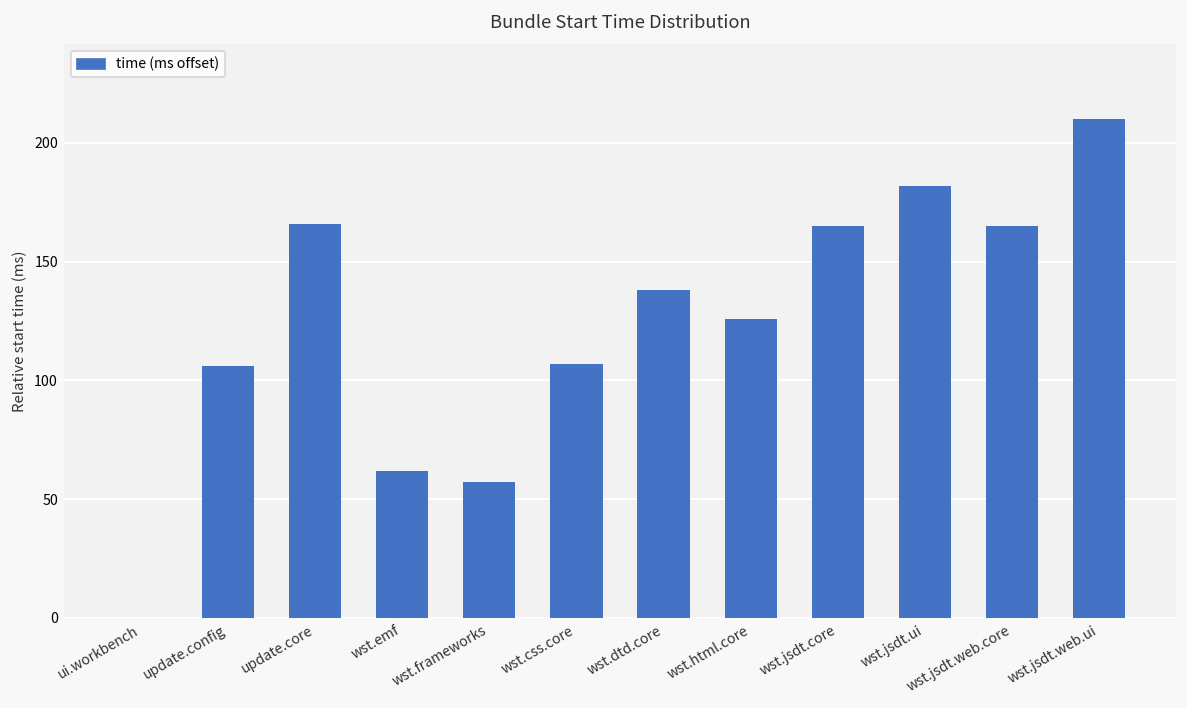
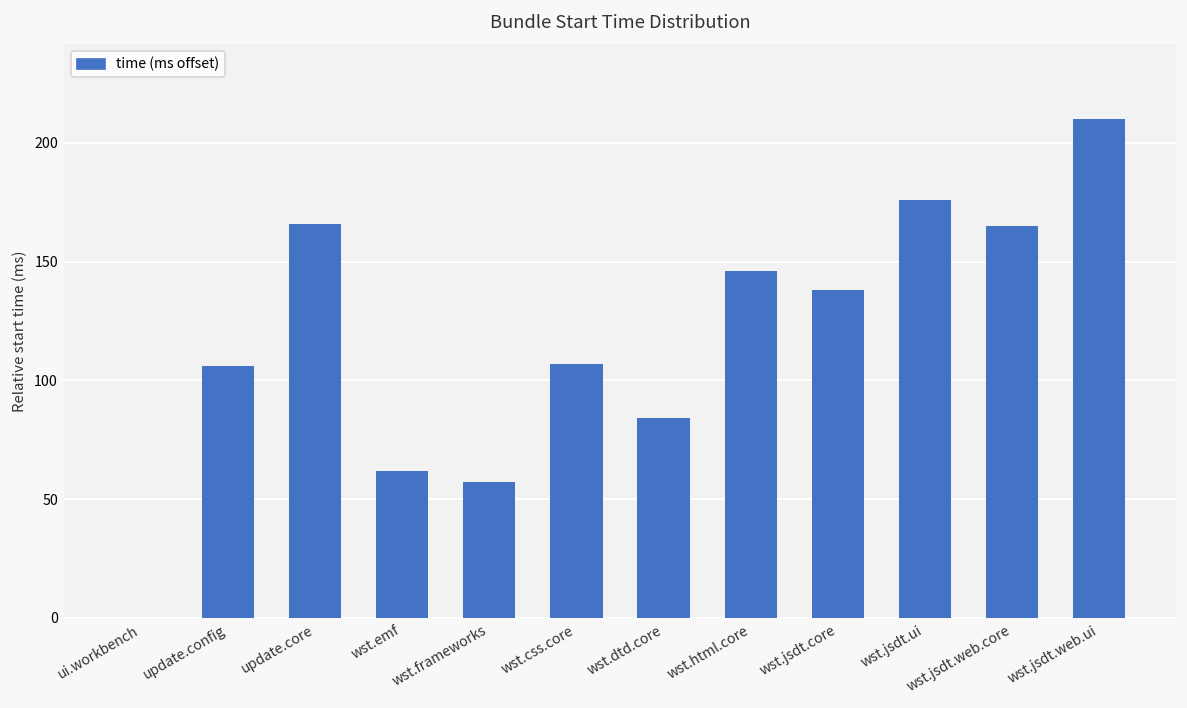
  {
    "ui.workbench": 0,
    "update.config": 106,
    "update.core": 166,
    "wst.emf": 62,
    "wst.frameworks": 57,
    "wst.css.core": 107,
-   "wst.dtd.core": 138,
-   "wst.html.core": 126,
-   "wst.jsdt.core": 165,
-   "wst.jsdt.ui": 182,
+   "wst.dtd.core": 84,
+   "wst.html.core": 146,
+   "wst.jsdt.core": 138,
+   "wst.jsdt.ui": 176,
    "wst.jsdt.web.core": 165,
    "wst.jsdt.web.ui": 210
  }
